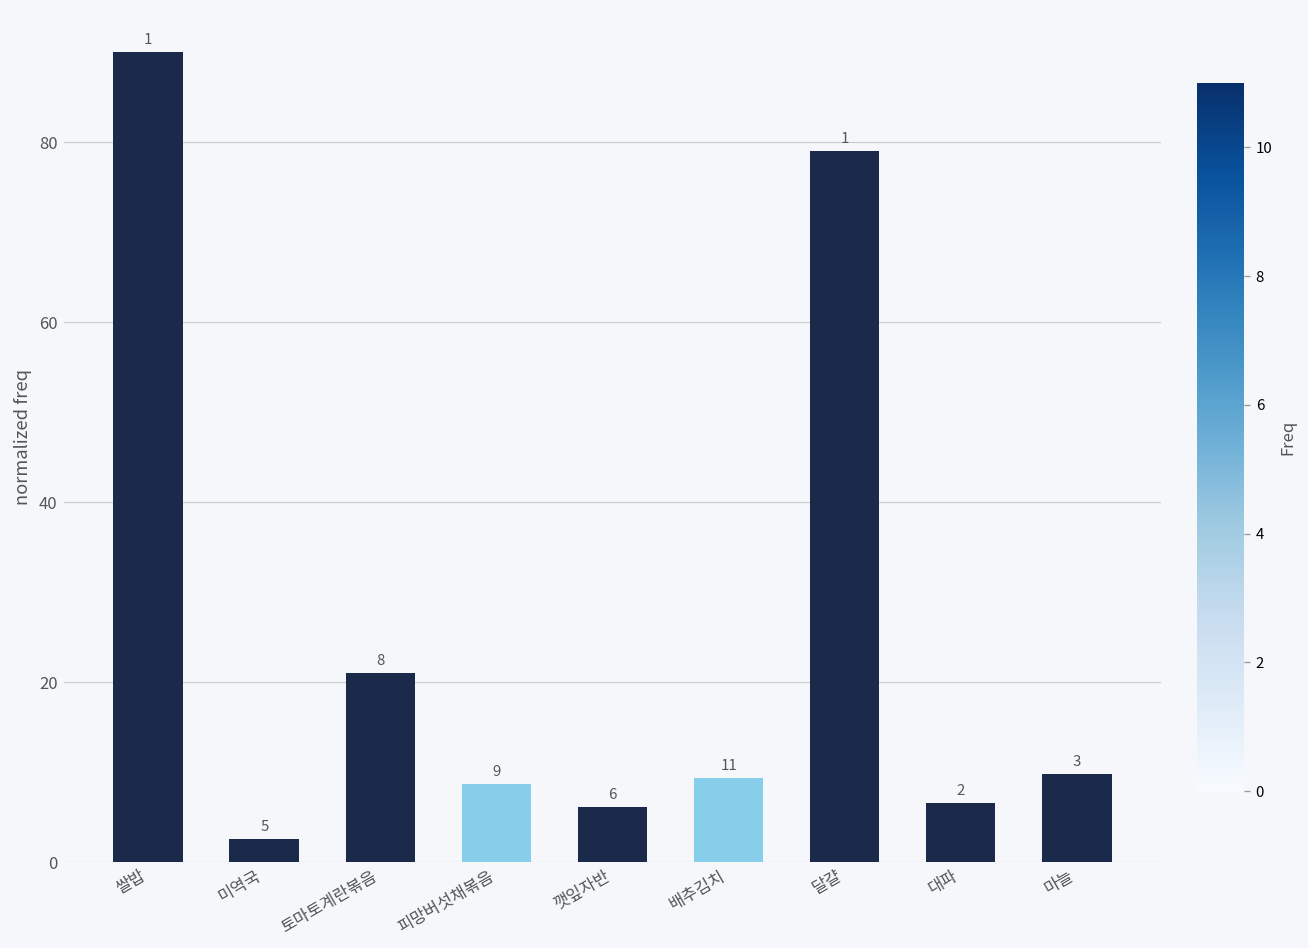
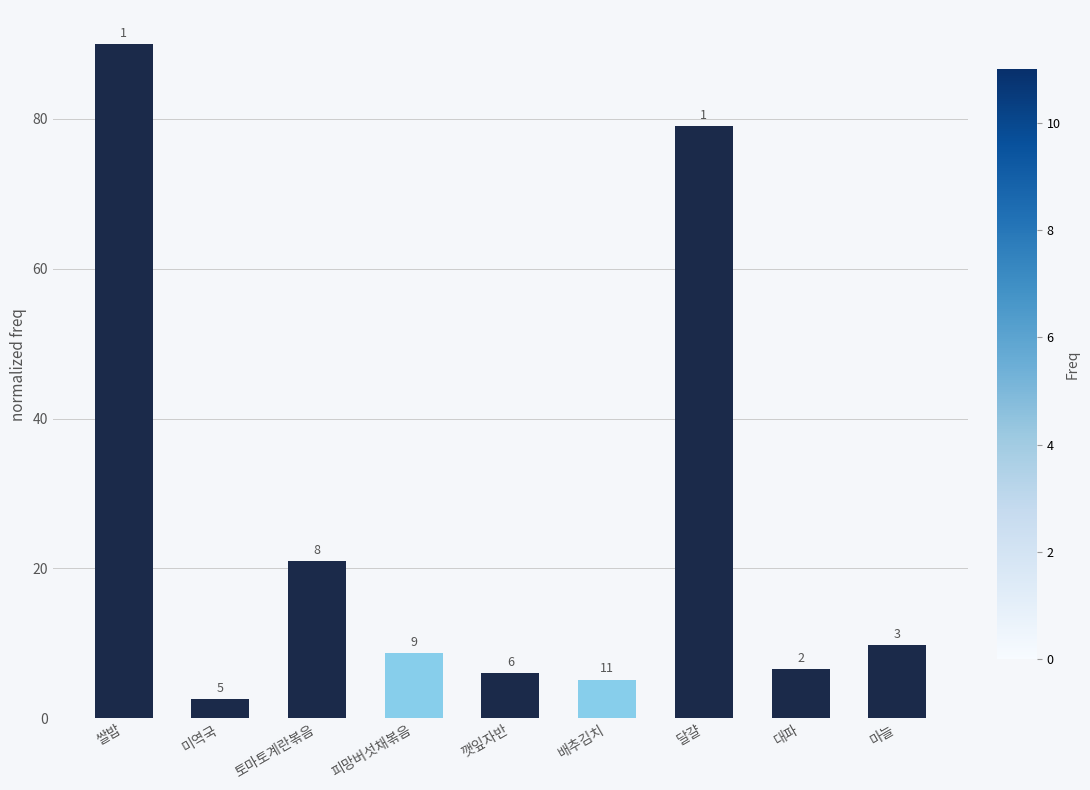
  {
-   "배추김치": 9
+   "배추김치": 5
  }
